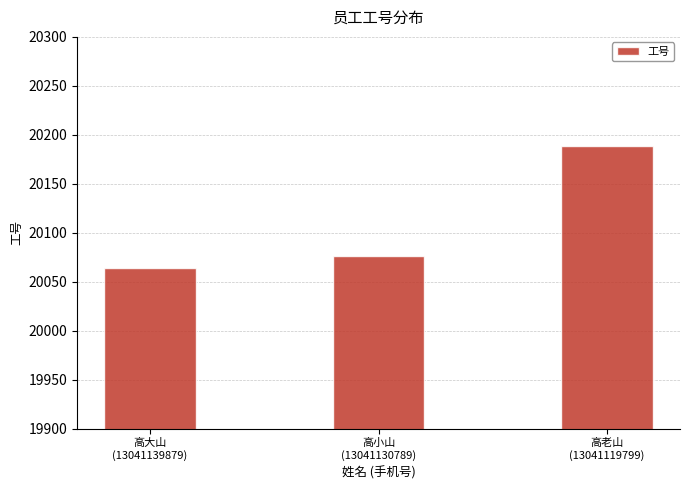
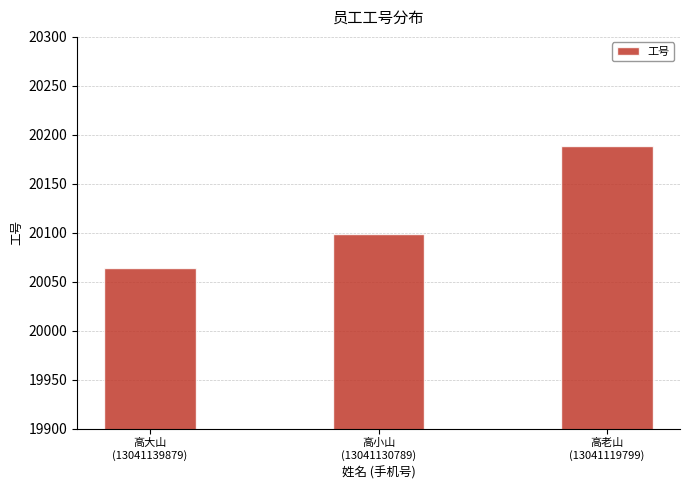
  {
    "高大山 (13041139879)": 20060,
-   "高小山 (13041130789)": 20080,
+   "高小山 (13041130789)": 20100,
    "高老山 (13041119799)": 20190
  }
